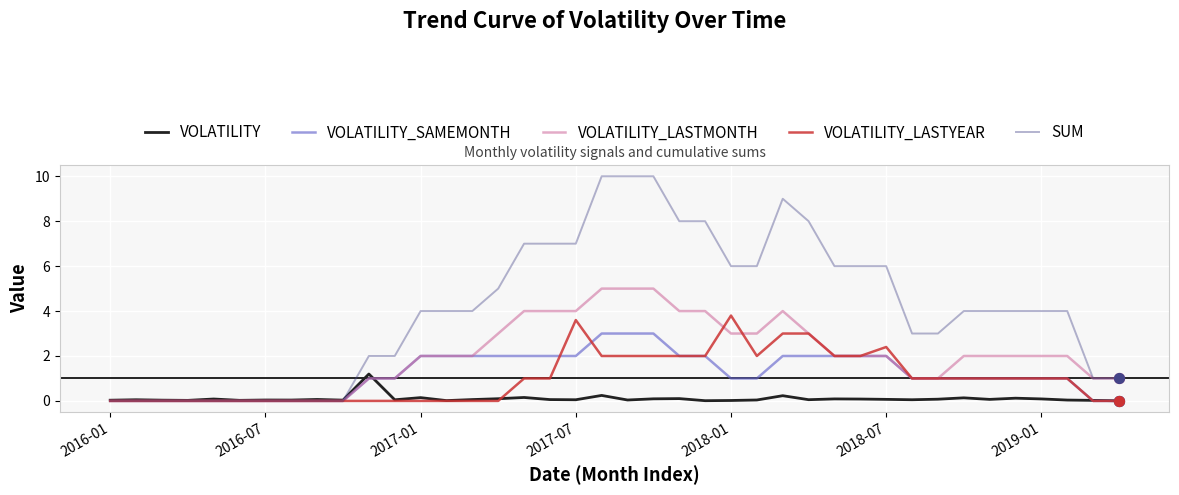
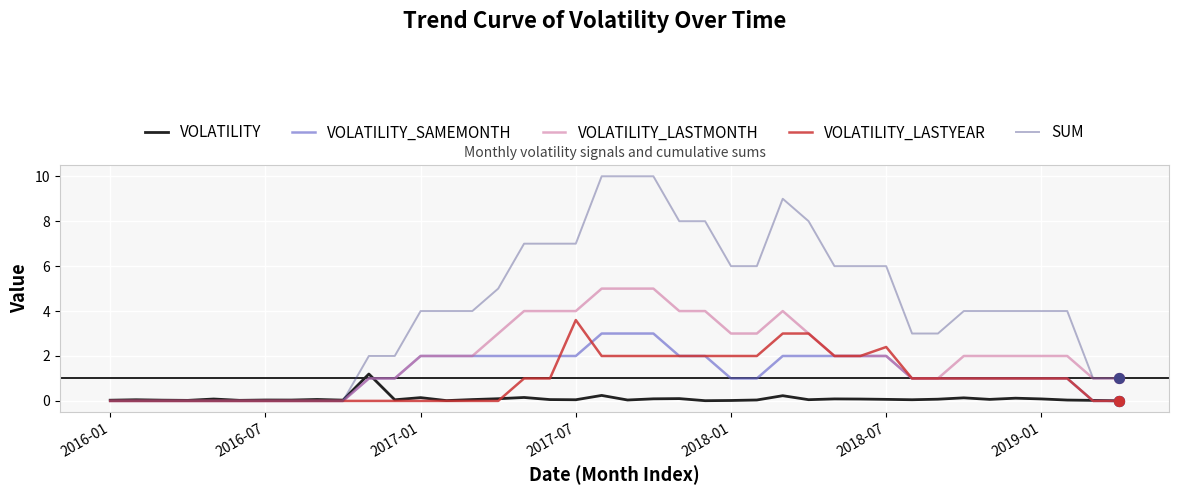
  {
    "VOLATILITY_LASTYEAR": {
      "2017-01": 0.0,
      "2017-07": 3.6,
-     "2018-01": 3.8,
+     "2018-01": 2.0,
      "2018-07": 2.4
    }
  }
